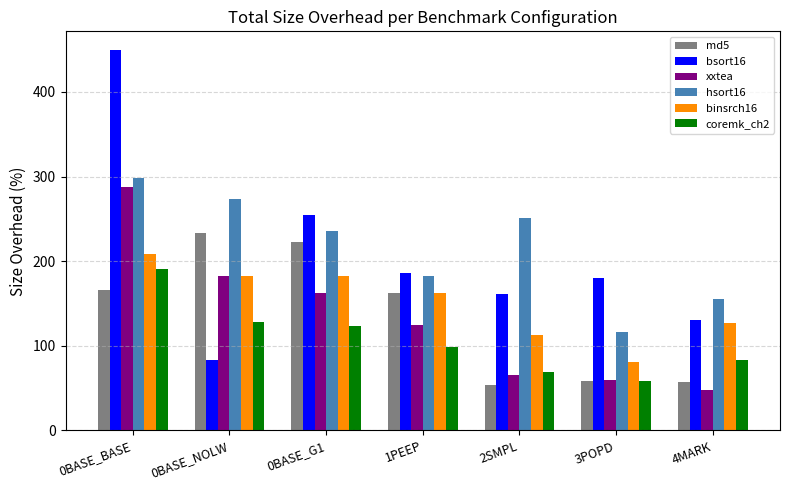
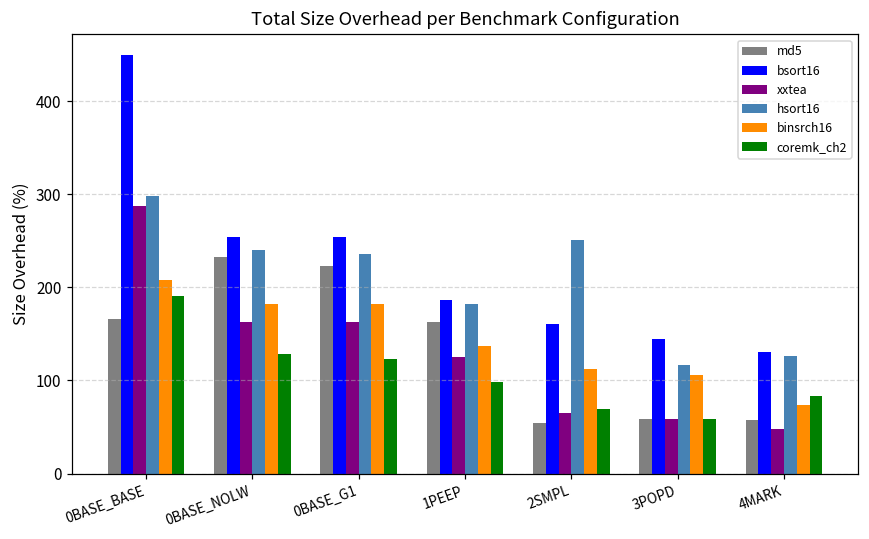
  {
    "md5": {
      "0BASE_BASE": 170,
      "0BASE_NOLW": 230,
      "0BASE_G1": 220,
      "1PEEP": 160,
      "2SMPL": 50,
      "3POPD": 60,
      "4MARK": 60
    },
    "bsort16": {
      "0BASE_BASE": 450,
-     "0BASE_NOLW": 80,
+     "0BASE_NOLW": 250,
      "0BASE_G1": 250,
      "1PEEP": 190,
      "2SMPL": 160,
-     "3POPD": 180,
+     "3POPD": 140,
      "4MARK": 130
    },
    "xxtea": {
      "0BASE_BASE": 290,
-     "0BASE_NOLW": 180,
+     "0BASE_NOLW": 160,
      "0BASE_G1": 160,
      "1PEEP": 120,
      "2SMPL": 70,
      "3POPD": 60,
      "4MARK": 50
    },
    "hsort16": {
      "0BASE_BASE": 300,
-     "0BASE_NOLW": 270,
+     "0BASE_NOLW": 240,
      "0BASE_G1": 240,
      "1PEEP": 180,
      "2SMPL": 250,
      "3POPD": 120,
-     "4MARK": 160
+     "4MARK": 130
    },
    "binsrch16": {
      "0BASE_BASE": 210,
      "0BASE_NOLW": 180,
      "0BASE_G1": 180,
-     "1PEEP": 160,
+     "1PEEP": 140,
      "2SMPL": 110,
-     "3POPD": 80,
-     "4MARK": 130
+     "3POPD": 110,
+     "4MARK": 70
    },
    "coremk_ch2": {
      "0BASE_BASE": 190,
      "0BASE_NOLW": 130,
      "0BASE_G1": 120,
      "1PEEP": 100,
      "2SMPL": 70,
      "3POPD": 60,
      "4MARK": 80
    }
  }
